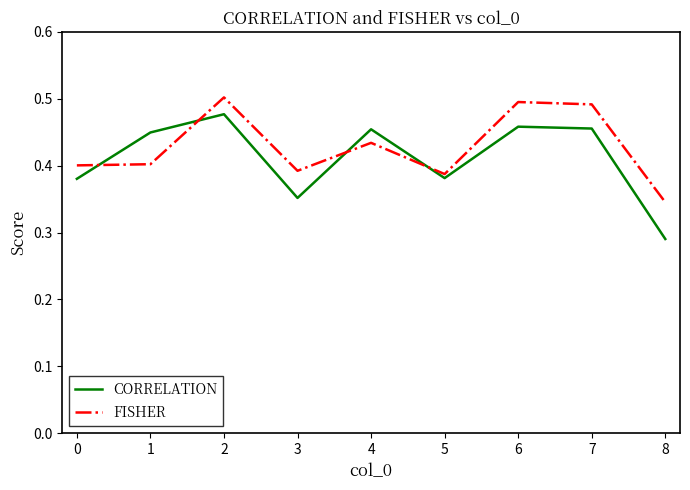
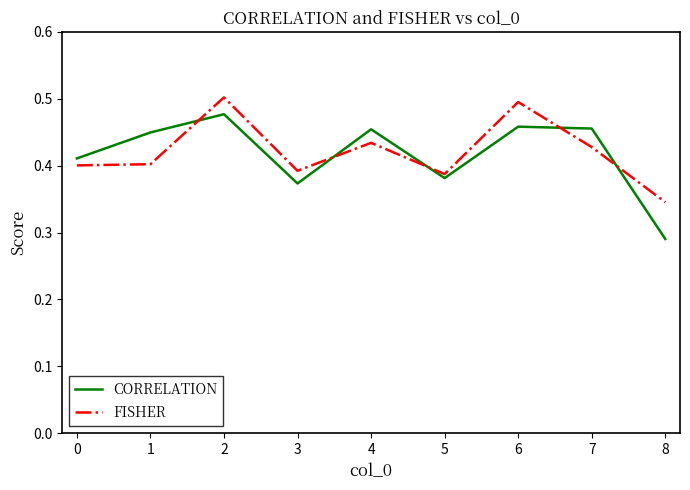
  {
    "CORRELATION": {
-     "0": 0.38,
+     "0": 0.41,
      "1": 0.45,
      "2": 0.48,
-     "3": 0.35,
+     "3": 0.37,
      "4": 0.45,
      "5": 0.38,
      "6": 0.46,
      "7": 0.46,
      "8": 0.29
    },
    "FISHER": {
      "0": 0.40,
      "1": 0.40,
      "2": 0.50,
      "3": 0.39,
      "4": 0.43,
      "5": 0.39,
      "6": 0.50,
-     "7": 0.49,
+     "7": 0.43,
      "8": 0.35
    }
  }
